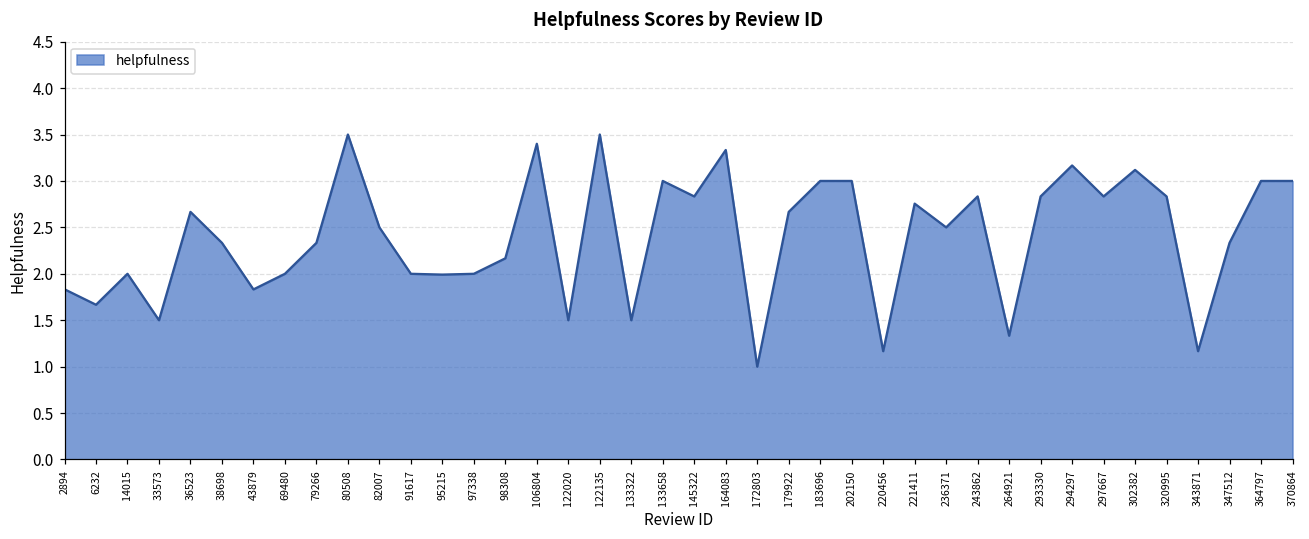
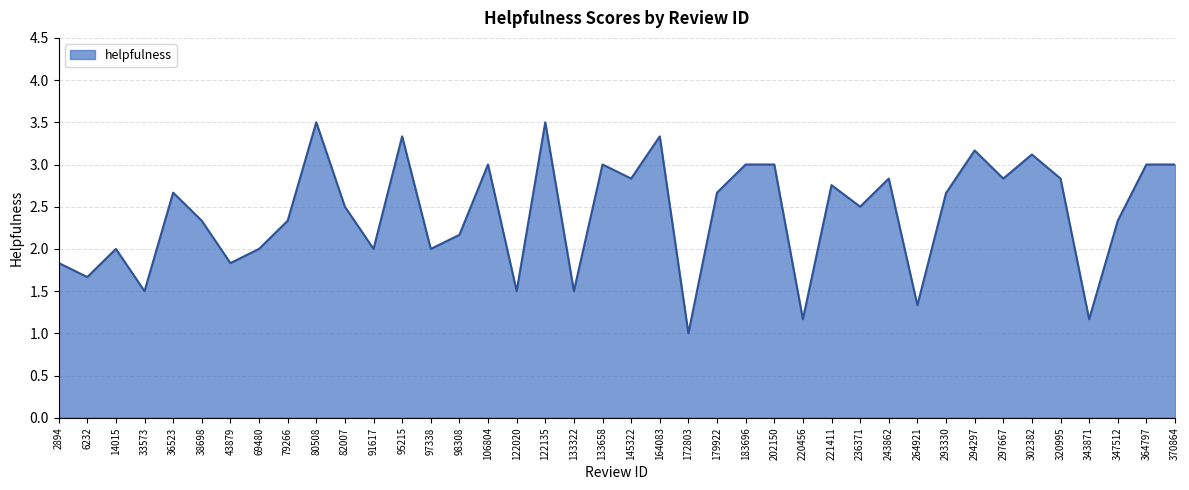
  {
    "2894": 1.8,
    "6232": 1.7,
    "14015": 2.0,
    "33573": 1.5,
    "36523": 2.7,
    "38698": 2.3,
    "43879": 1.8,
    "69480": 2.0,
    "79266": 2.3,
    "80508": 3.5,
    "82007": 2.5,
    "91617": 2.0,
-   "95215": 2.0,
+   "95215": 3.3,
    "97338": 2.0,
    "98308": 2.2,
-   "106804": 3.4,
+   "106804": 3.0,
    "122020": 1.5,
    "122135": 3.5,
    "133322": 1.5,
    "133658": 3.0,
    "145322": 2.8,
    "164083": 3.3,
    "172803": 1.0,
    "179922": 2.7,
    "183696": 3.0,
    "202150": 3.0,
    "220456": 1.2,
    "221411": 2.8,
    "236371": 2.5,
    "243862": 2.8,
    "264921": 1.3,
-   "293330": 2.8,
+   "293330": 2.7,
    "294297": 3.2,
    "297667": 2.8,
    "302382": 3.1,
    "320995": 2.8,
    "343871": 1.2,
    "347512": 2.3,
    "364797": 3.0,
    "370864": 3.0
  }
